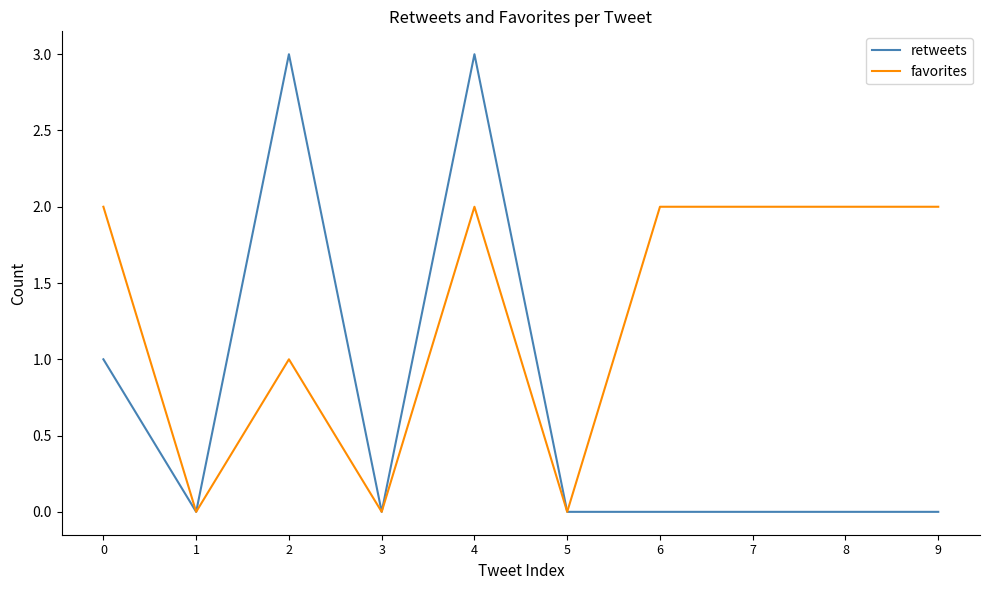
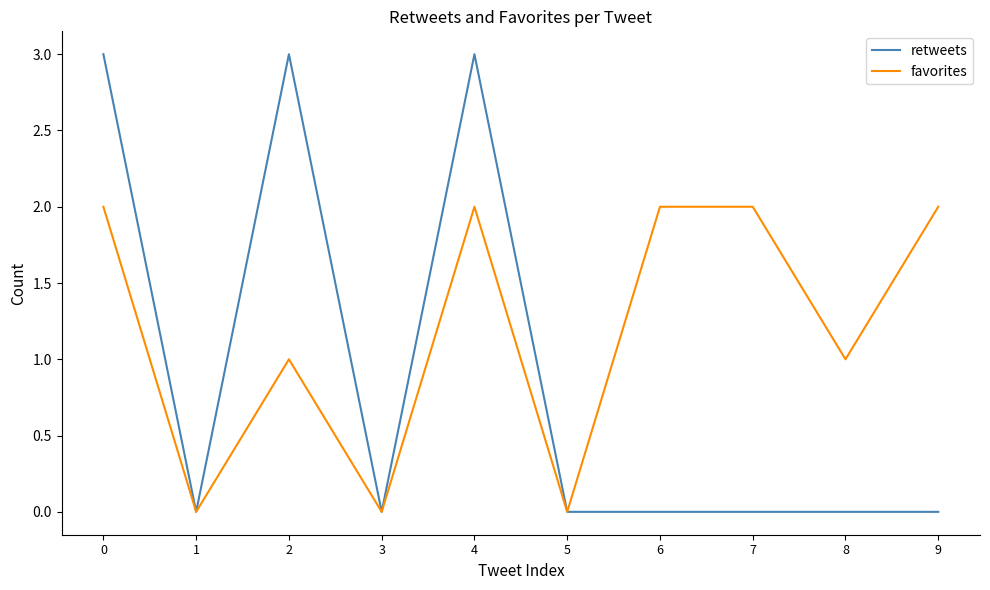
  {
    "retweets": {
-     "0": 1,
+     "0": 3,
      "2": 3,
      "4": 3,
      "6": 0,
      "7": 0,
      "8": 0,
      "9": 0
    },
    "favorites": {
      "0": 2,
      "2": 1,
      "4": 2,
      "6": 2,
      "7": 2,
-     "8": 2,
+     "8": 1,
      "9": 2
    }
  }
